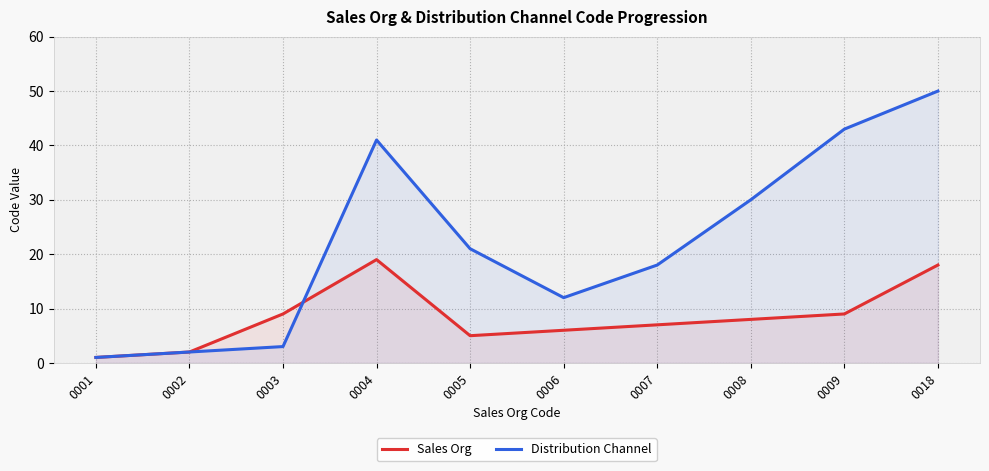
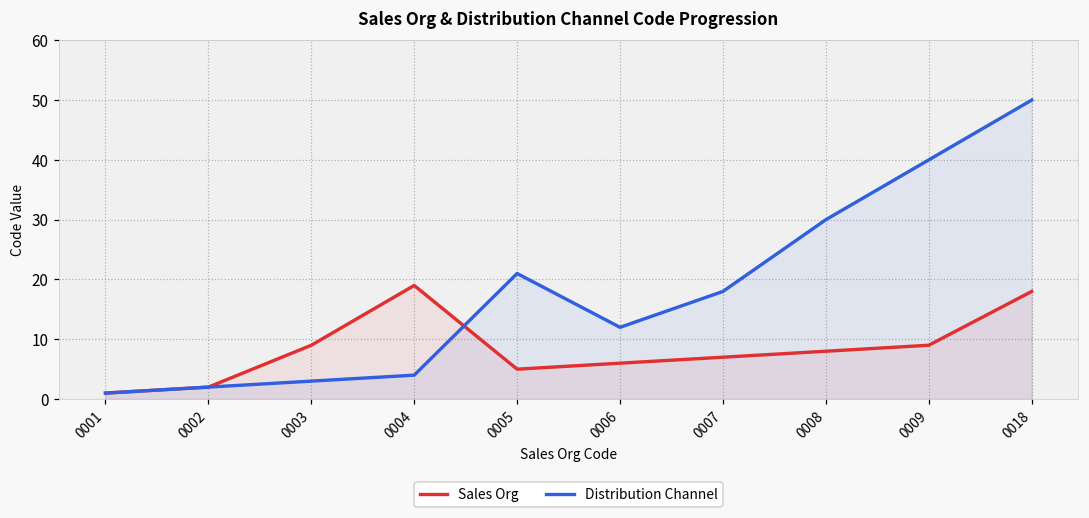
  {
    "Sales Org": {
      "0003": 9,
      "0004": 19,
      "0005": 5,
      "0006": 6,
      "0007": 7,
      "0008": 8,
      "0009": 9,
      "0018": 18
    },
    "Distribution Channel": {
      "0003": 3,
-     "0004": 41,
+     "0004": 4,
      "0005": 21,
      "0006": 12,
      "0007": 18,
      "0008": 30,
-     "0009": 43,
+     "0009": 40,
      "0018": 50
    }
  }
